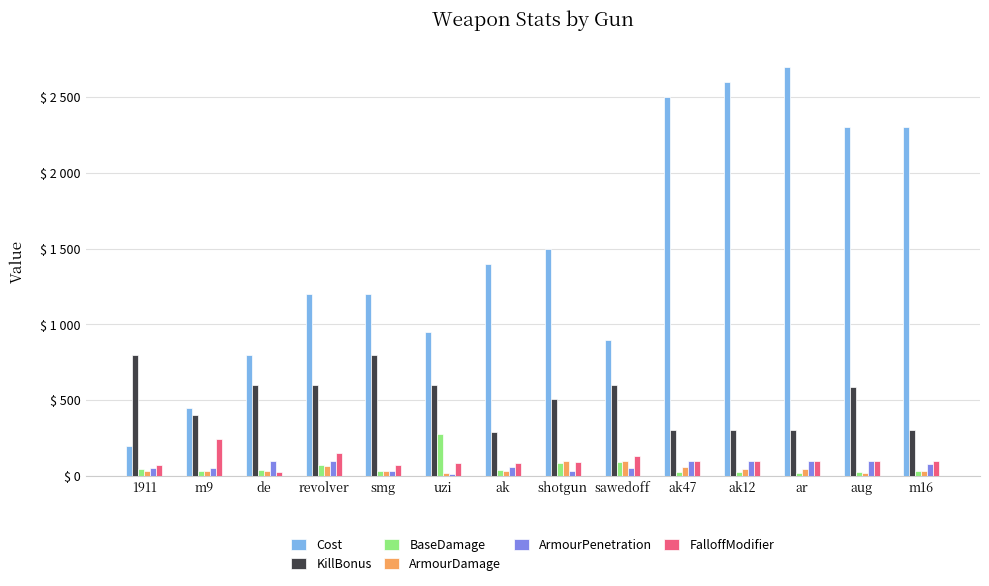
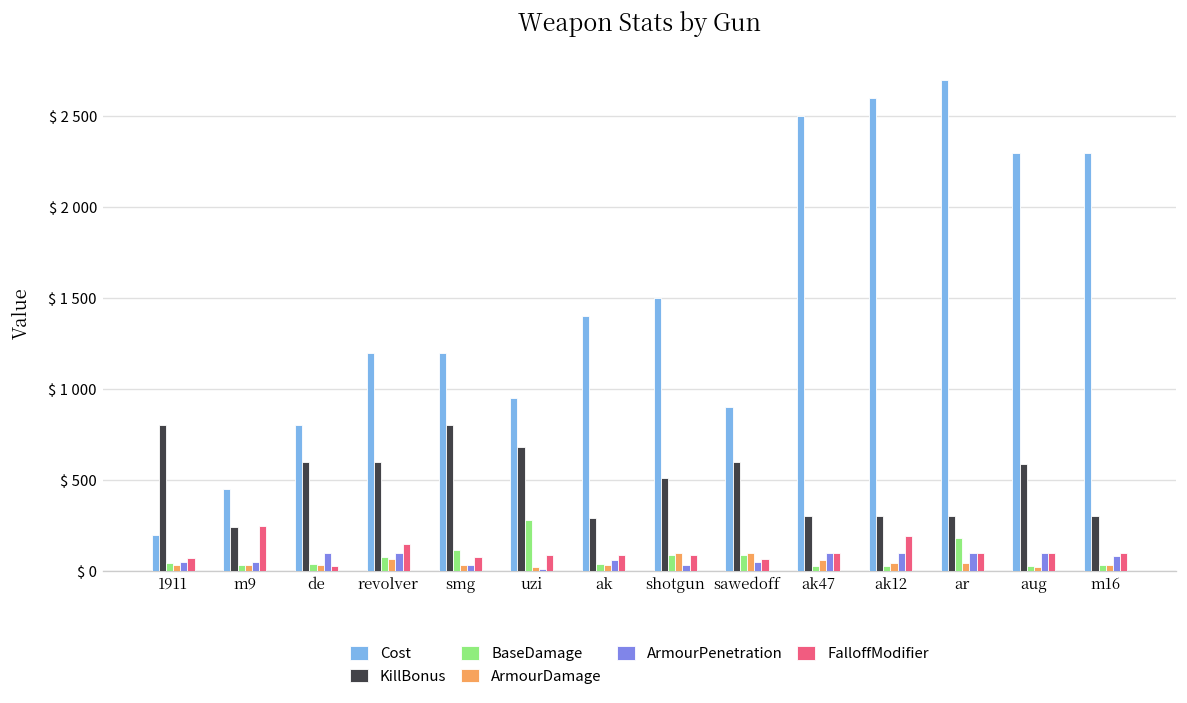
  {
    "KillBonus": {
      "1911": "$ 800",
-     "m9": "$ 400",
+     "m9": "$ 240",
      "de": "$ 600",
      "revolver": "$ 600",
      "smg": "$ 800",
-     "uzi": "$ 600",
+     "uzi": "$ 680",
      "ak": "$ 290",
      "shotgun": "$ 510",
      "sawedoff": "$ 600",
      "ak47": "$ 300",
      "ak12": "$ 300",
      "ar": "$ 300",
      "aug": "$ 590",
      "m16": "$ 300"
    },
    "BaseDamage": {
      "1911": "$ 50",
      "m9": "$ 30",
      "de": "$ 40",
      "revolver": "$ 80",
-     "smg": "$ 30",
+     "smg": "$ 120",
      "uzi": "$ 280",
      "ak": "$ 40",
      "shotgun": "$ 90",
      "sawedoff": "$ 90",
      "ak47": "$ 30",
      "ak12": "$ 30",
-     "ar": "$ 20",
+     "ar": "$ 180",
      "aug": "$ 30",
      "m16": "$ 30"
    },
    "ArmourDamage": {
      "1911": "$ 40",
      "m9": "$ 40",
      "de": "$ 40",
      "revolver": "$ 70",
      "smg": "$ 40",
      "uzi": "$ 20",
      "ak": "$ 40",
      "shotgun": "$ 100",
      "sawedoff": "$ 100",
      "ak47": "$ 60",
      "ak12": "$ 50",
      "ar": "$ 50",
      "aug": "$ 20",
      "m16": "$ 30"
    },
    "FalloffModifier": {
      "1911": "$ 70",
      "m9": "$ 250",
      "de": "$ 30",
      "revolver": "$ 150",
      "smg": "$ 80",
      "uzi": "$ 90",
      "ak": "$ 90",
      "shotgun": "$ 90",
-     "sawedoff": "$ 130",
+     "sawedoff": "$ 70",
      "ak47": "$ 100",
-     "ak12": "$ 100",
+     "ak12": "$ 190",
      "ar": "$ 100",
      "aug": "$ 100",
      "m16": "$ 100"
    }
  }
